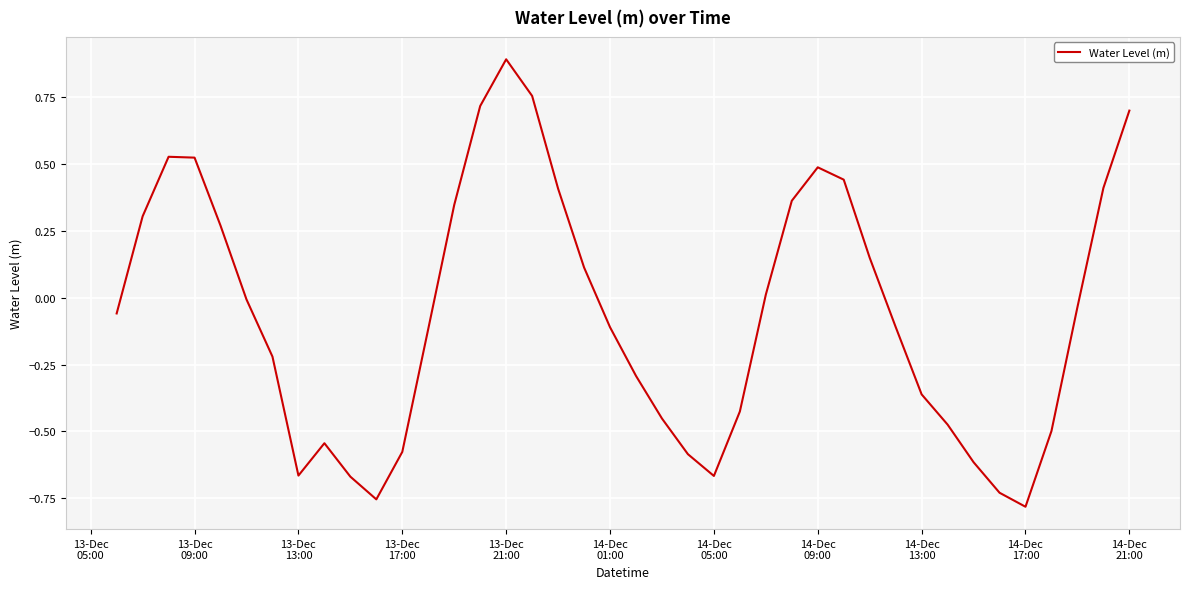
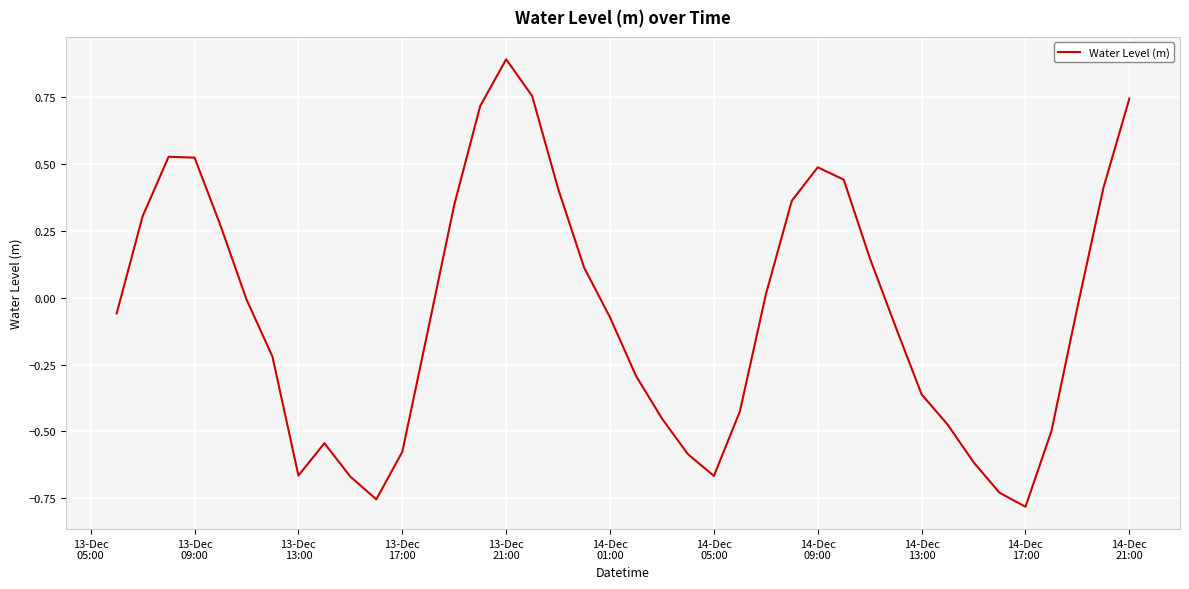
  {
    "13-Dec 09:00": 0.52,
    "13-Dec 13:00": -0.66,
    "13-Dec 17:00": -0.58,
    "13-Dec 21:00": 0.89,
-   "14-Dec 01:00": -0.11,
+   "14-Dec 01:00": -0.07,
    "14-Dec 05:00": -0.67,
    "14-Dec 09:00": 0.49,
    "14-Dec 13:00": -0.36,
    "14-Dec 17:00": -0.78,
-   "14-Dec 21:00": 0.70
+   "14-Dec 21:00": 0.74
  }
